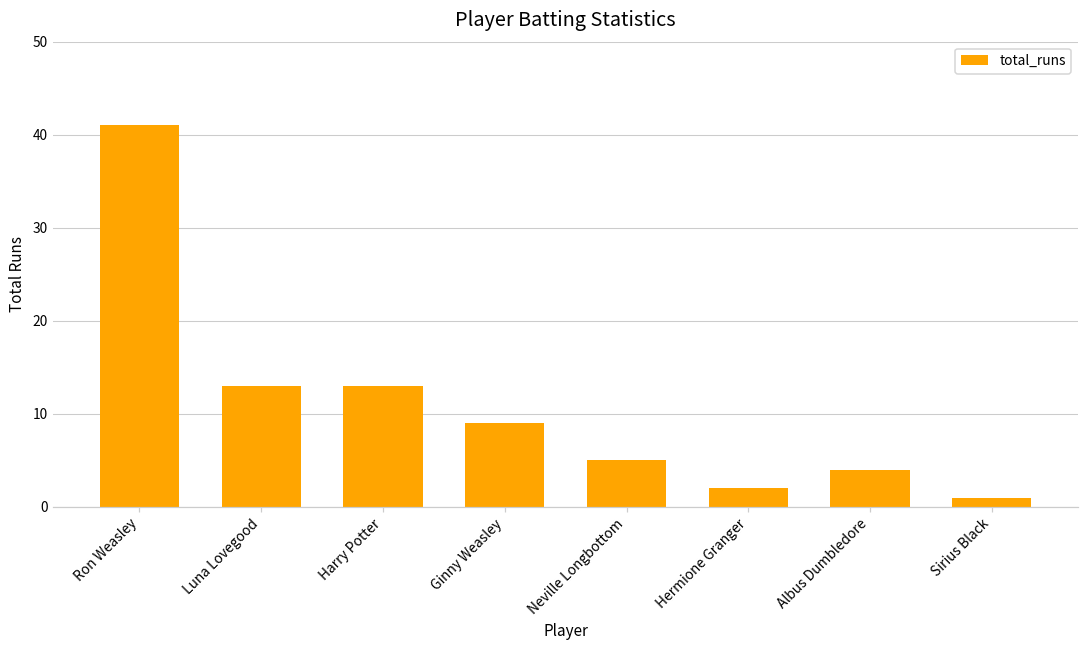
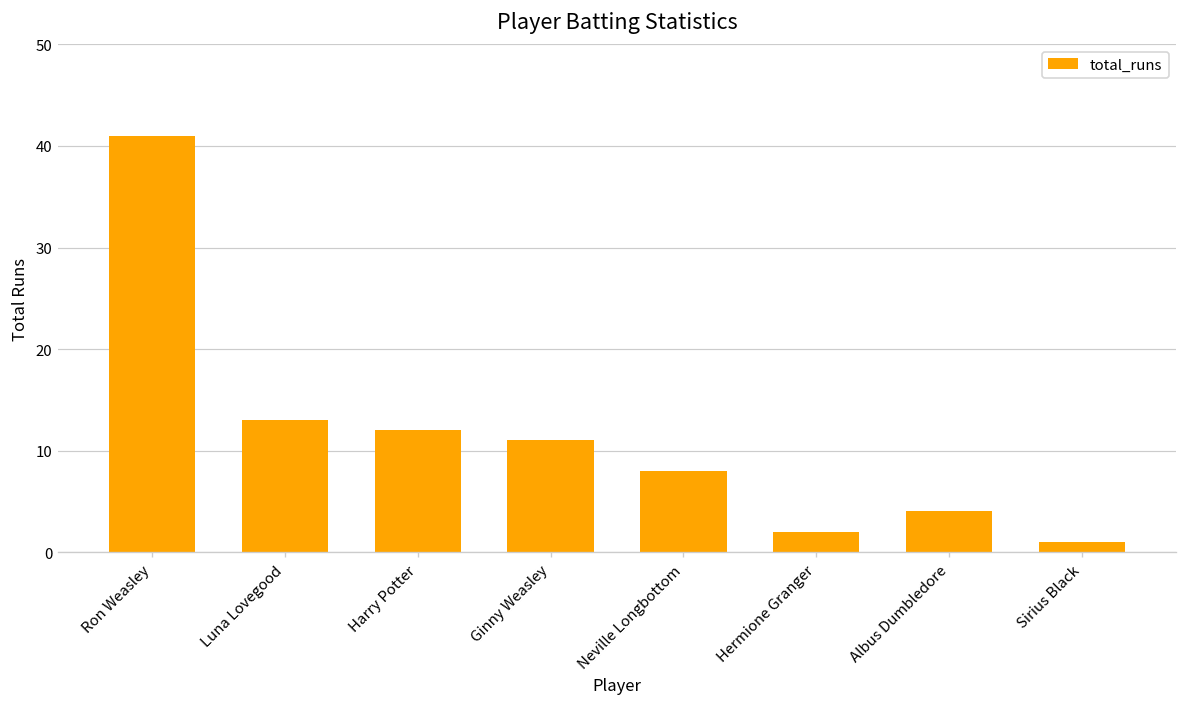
  {
    "Ron Weasley": 41,
    "Luna Lovegood": 13,
-   "Harry Potter": 13,
-   "Ginny Weasley": 9,
-   "Neville Longbottom": 5,
+   "Harry Potter": 12,
+   "Ginny Weasley": 11,
+   "Neville Longbottom": 8,
    "Hermione Granger": 2,
    "Albus Dumbledore": 4,
    "Sirius Black": 1
  }
